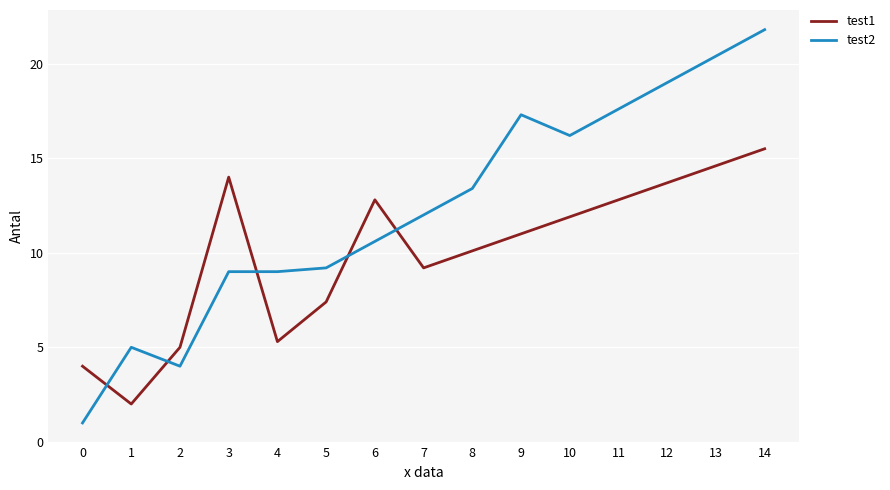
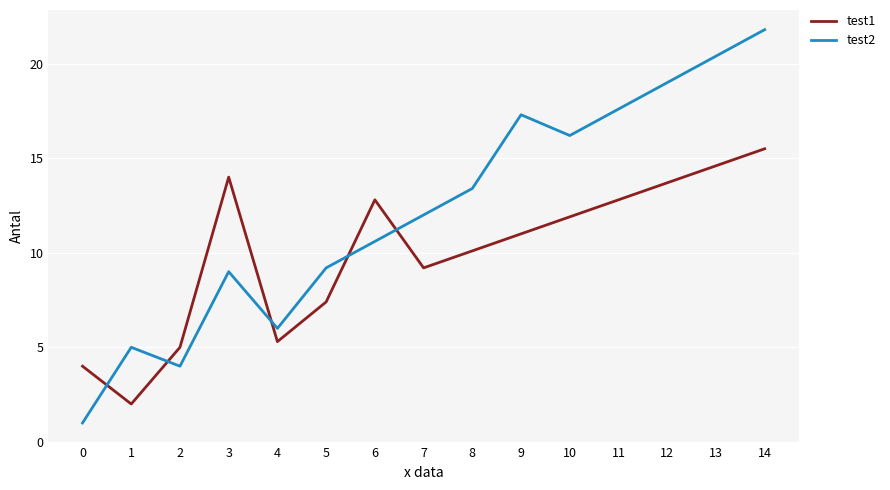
  {
    "test1": {
      "0": 4,
      "1": 2,
      "2": 5,
      "3": 14,
      "4": 5.3,
      "5": 7.4,
      "6": 12.8,
      "7": 9.2,
      "8": 10,
      "9": 11,
      "10": 12,
      "11": 12.8,
      "12": 13.7,
      "13": 14.6,
      "14": 15.5
    },
    "test2": {
      "0": 1,
      "1": 5,
      "2": 4,
      "3": 9,
-     "4": 9,
+     "4": 6,
      "5": 9.2,
      "6": 10.6,
      "7": 12,
      "8": 13.4,
      "9": 17.3,
      "10": 16.2,
      "11": 17.6,
      "12": 19,
      "13": 20.4,
      "14": 21.8
    }
  }
